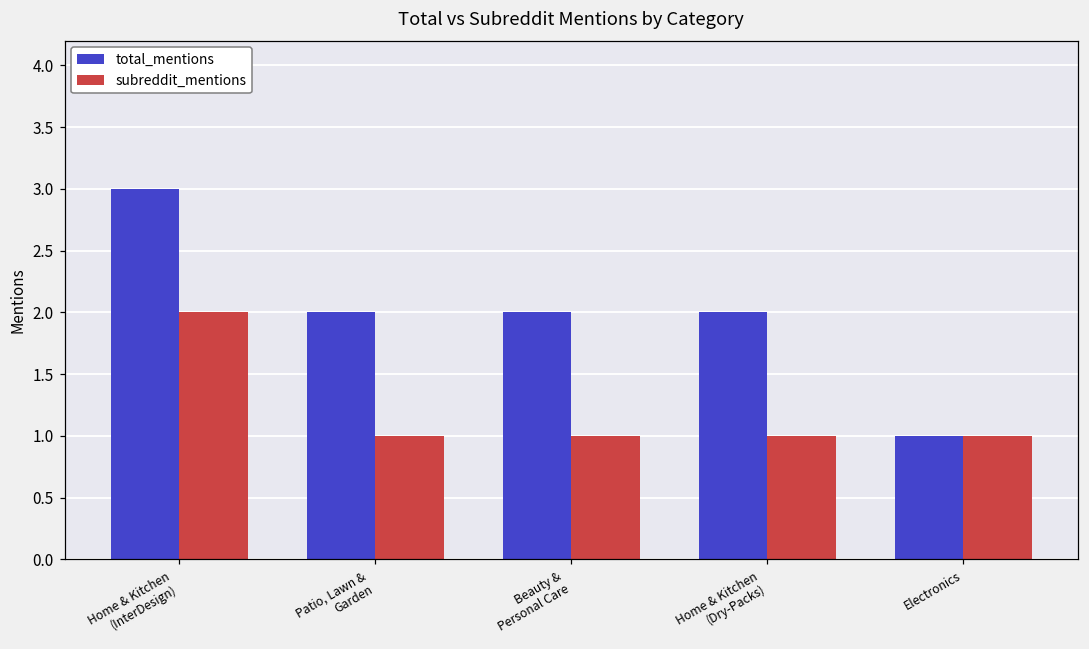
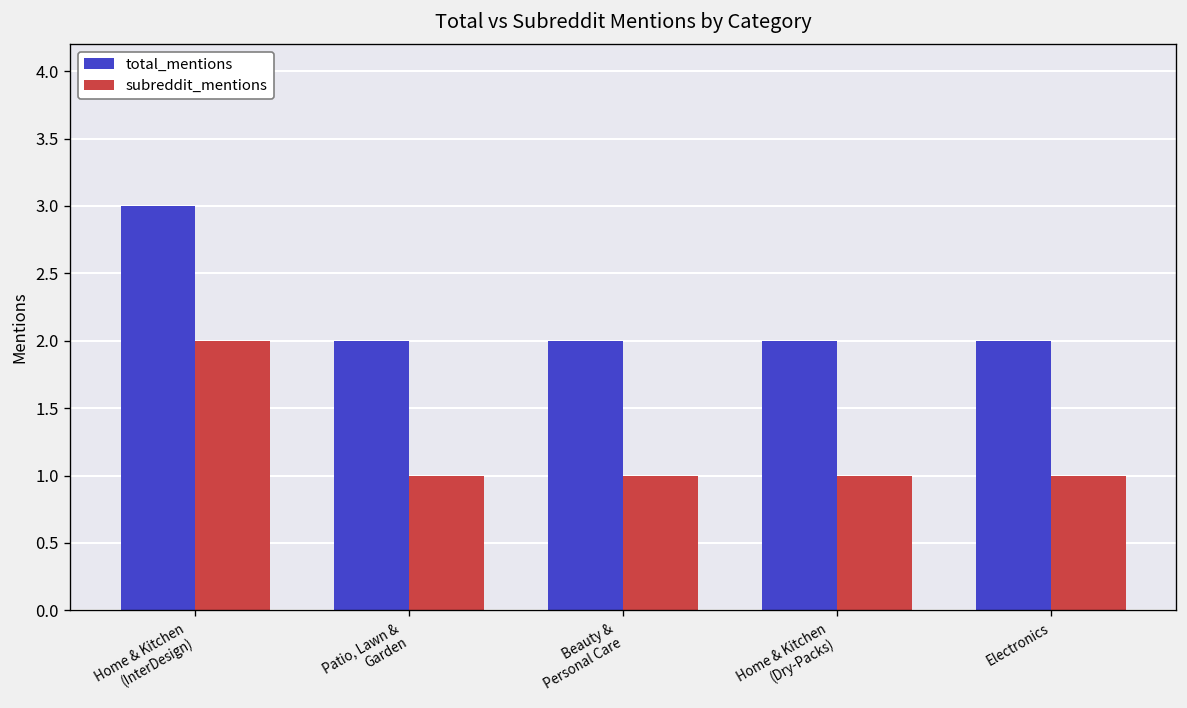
  {
    "total_mentions": {
      "Home & Kitchen (InterDesign)": 3,
      "Patio, Lawn & Garden": 2,
      "Beauty & Personal Care": 2,
      "Home & Kitchen (Dry-Packs)": 2,
-     "Electronics": 1
+     "Electronics": 2
    },
    "subreddit_mentions": {
      "Home & Kitchen (InterDesign)": 2,
      "Patio, Lawn & Garden": 1,
      "Beauty & Personal Care": 1,
      "Home & Kitchen (Dry-Packs)": 1,
      "Electronics": 1
    }
  }
